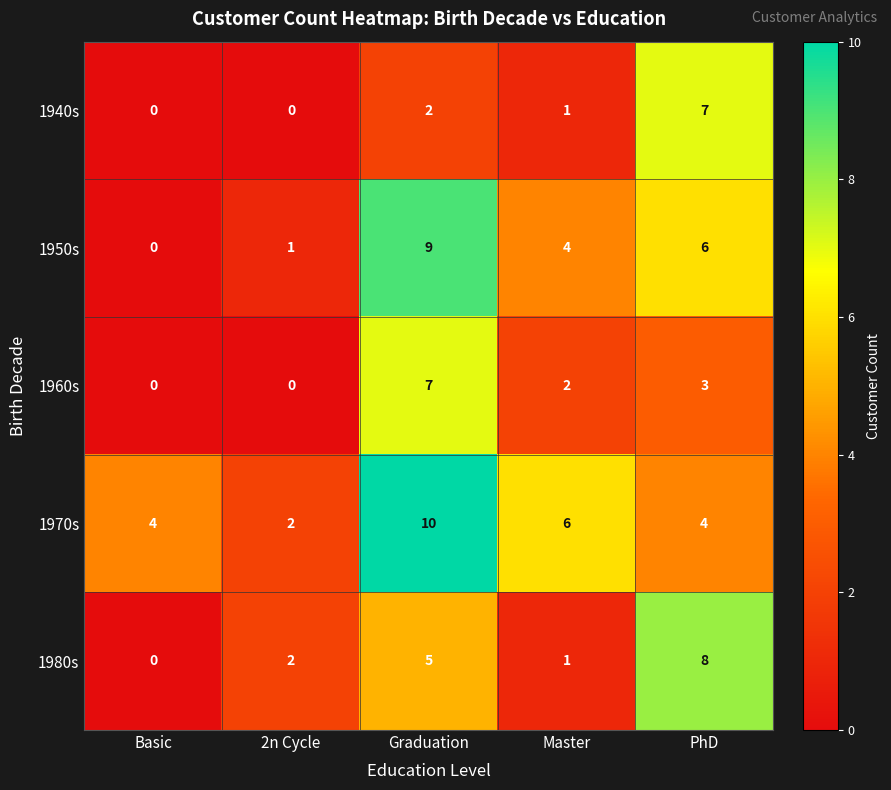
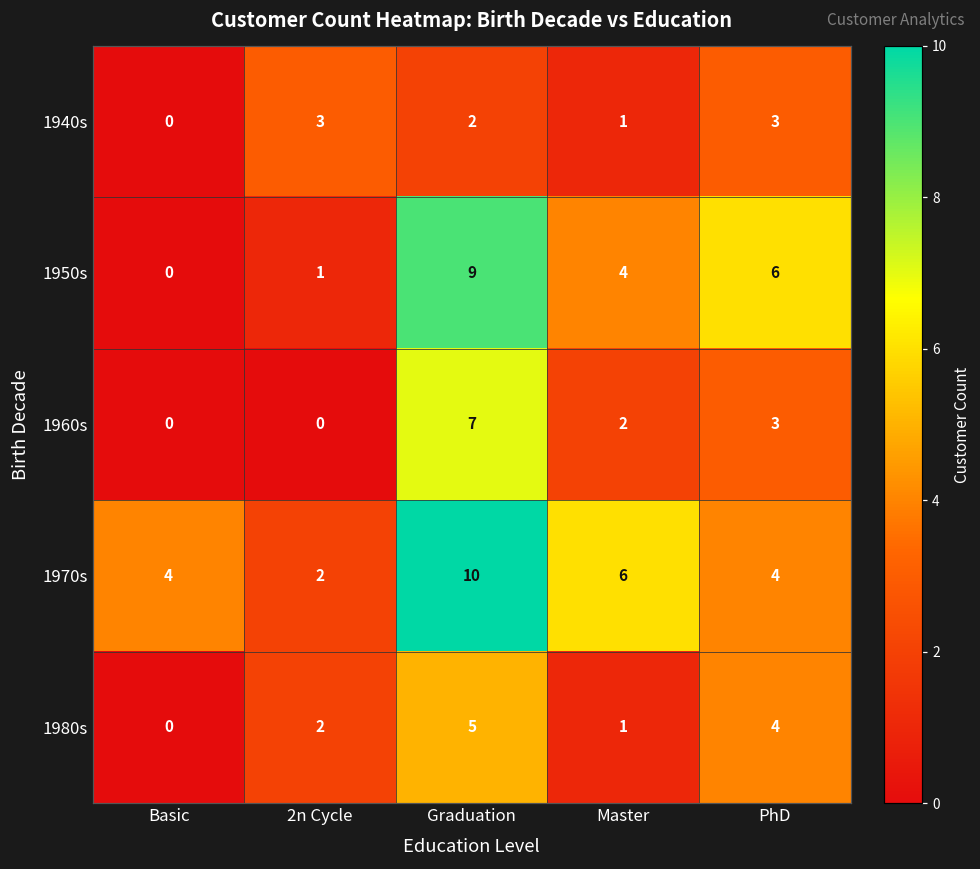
  {
    "1940s": {
      "Basic": 0,
-     "2n Cycle": 0,
+     "2n Cycle": 3,
      "Graduation": 2,
      "Master": 1,
-     "PhD": 7
+     "PhD": 3
    },
    "1950s": {
      "Basic": 0,
      "2n Cycle": 1,
      "Graduation": 9,
      "Master": 4,
      "PhD": 6
    },
    "1960s": {
      "Basic": 0,
      "2n Cycle": 0,
      "Graduation": 7,
      "Master": 2,
      "PhD": 3
    },
    "1970s": {
      "Basic": 4,
      "2n Cycle": 2,
      "Graduation": 10,
      "Master": 6,
      "PhD": 4
    },
    "1980s": {
      "Basic": 0,
      "2n Cycle": 2,
      "Graduation": 5,
      "Master": 1,
-     "PhD": 8
+     "PhD": 4
    }
  }
